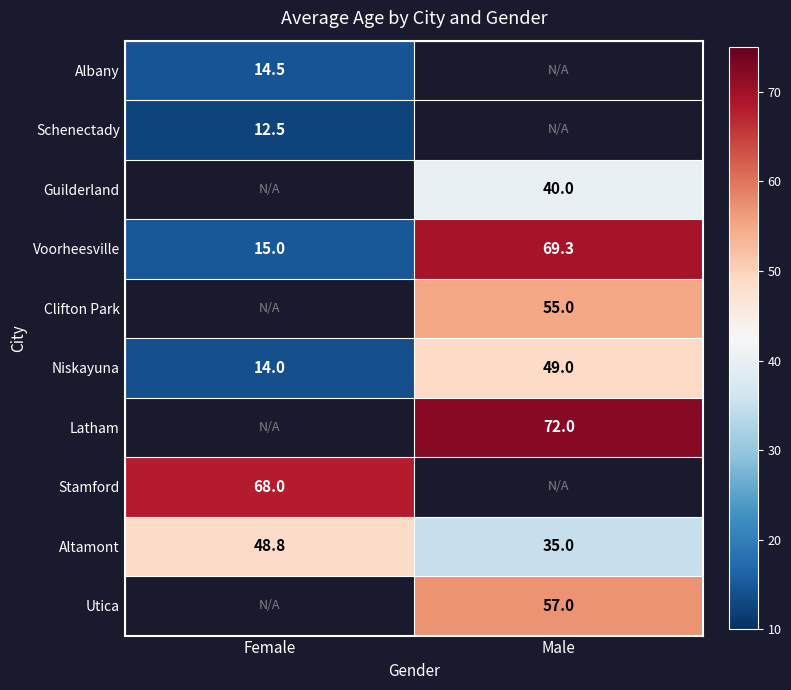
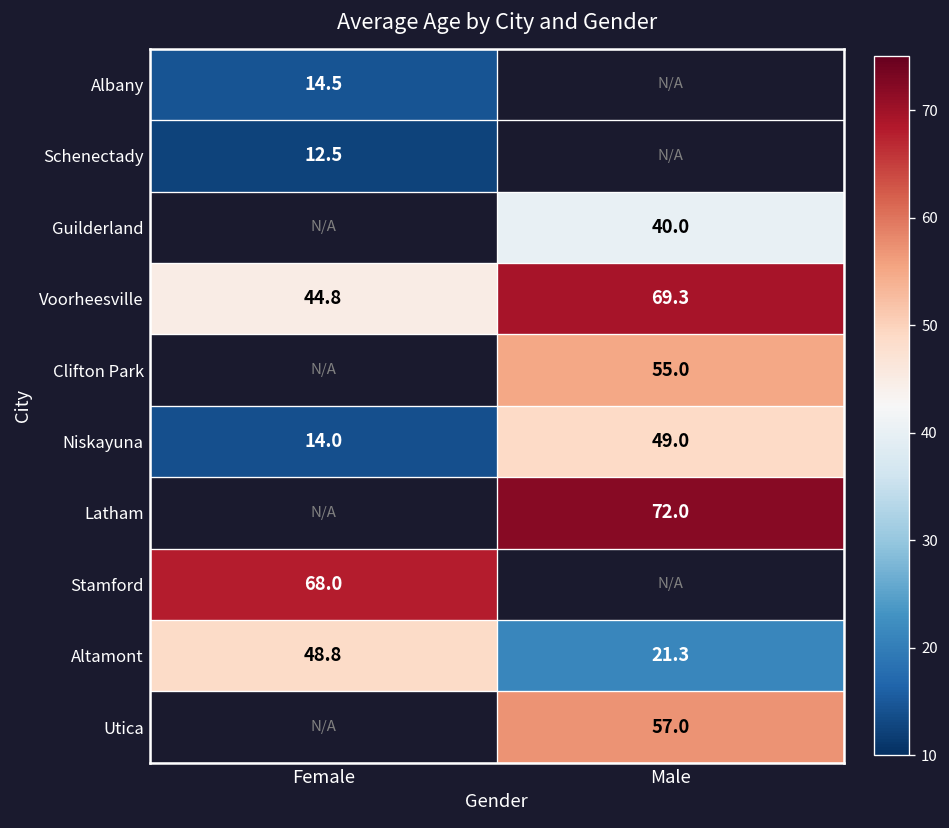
  {
    "Albany": {
      "Female": 14.5
    },
    "Schenectady": {
      "Female": 12.5
    },
    "Guilderland": {
      "Male": 40.0
    },
    "Voorheesville": {
-     "Female": 15.0,
+     "Female": 44.8,
      "Male": 69.3
    },
    "Clifton Park": {
      "Male": 55.0
    },
    "Niskayuna": {
      "Female": 14.0,
      "Male": 49.0
    },
    "Latham": {
      "Male": 72.0
    },
    "Stamford": {
      "Female": 68.0
    },
    "Altamont": {
      "Female": 48.8,
-     "Male": 35.0
+     "Male": 21.3
    },
    "Utica": {
      "Male": 57.0
    }
  }
